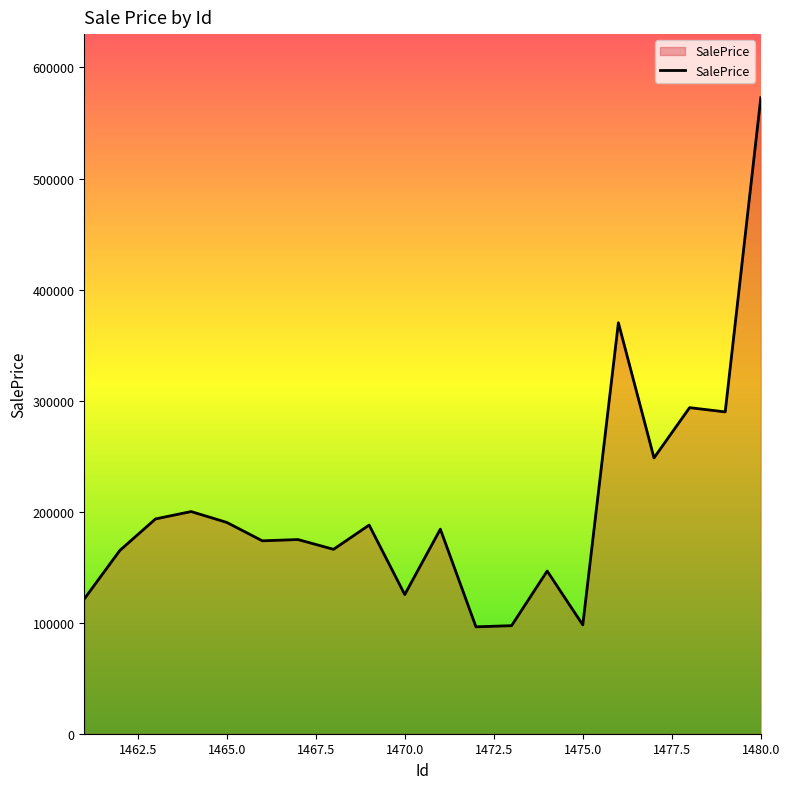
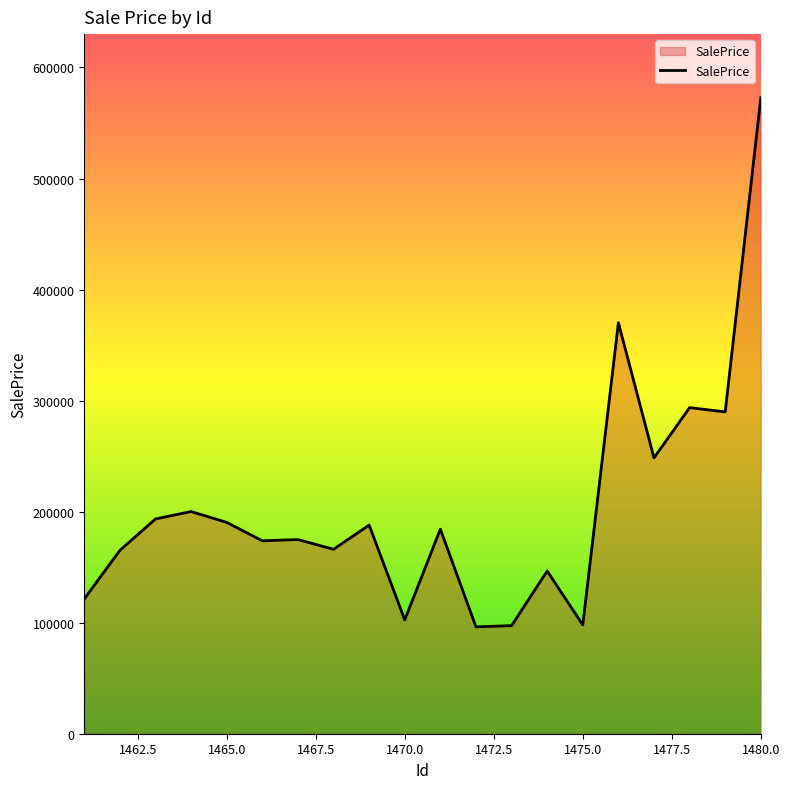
  {
    "1465.0": 190000,
-   "1470.0": 125000,
+   "1470.0": 102000,
    "1475.0": 98000,
    "1480.0": 573000
  }
